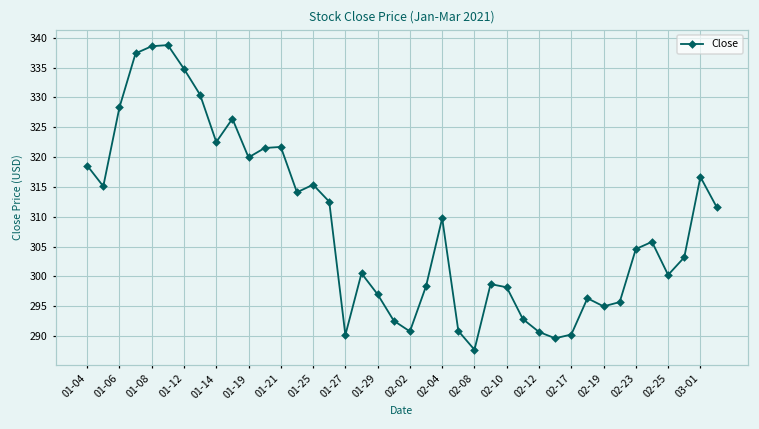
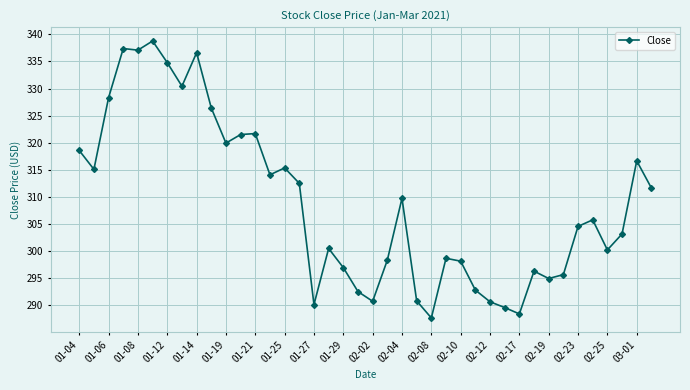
  {
    "01-04": 319,
    "01-06": 328,
-   "01-08": 339,
+   "01-08": 337,
    "01-12": 335,
-   "01-14": 323,
+   "01-14": 337,
    "01-19": 320,
    "01-21": 322,
    "01-25": 315,
    "01-27": 290,
    "01-29": 297,
    "02-02": 291,
    "02-04": 310,
    "02-08": 288,
    "02-10": 298,
    "02-12": 291,
-   "02-17": 290,
+   "02-17": 288,
    "02-19": 295,
    "02-23": 305,
    "02-25": 300,
    "03-01": 317
  }
